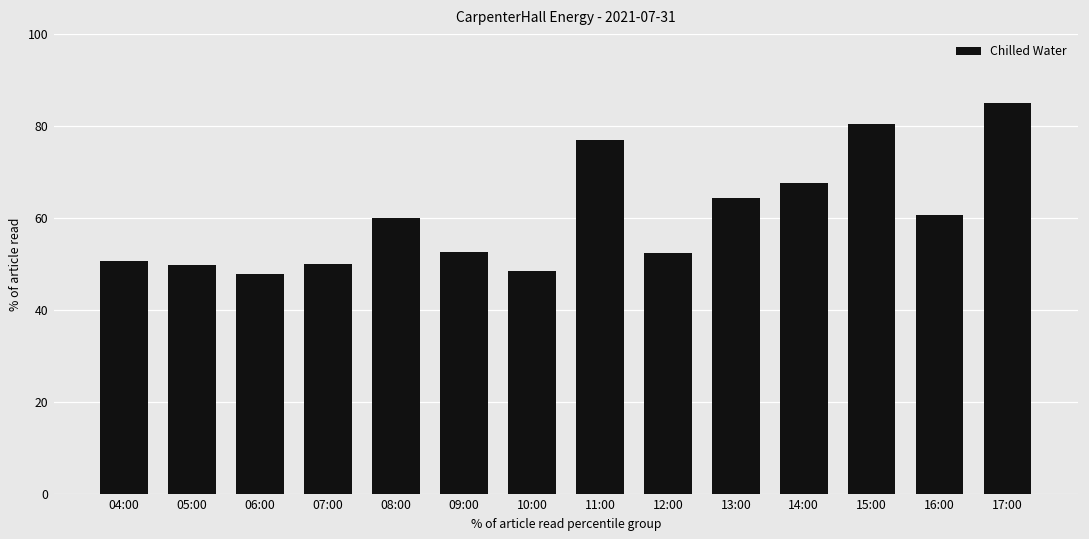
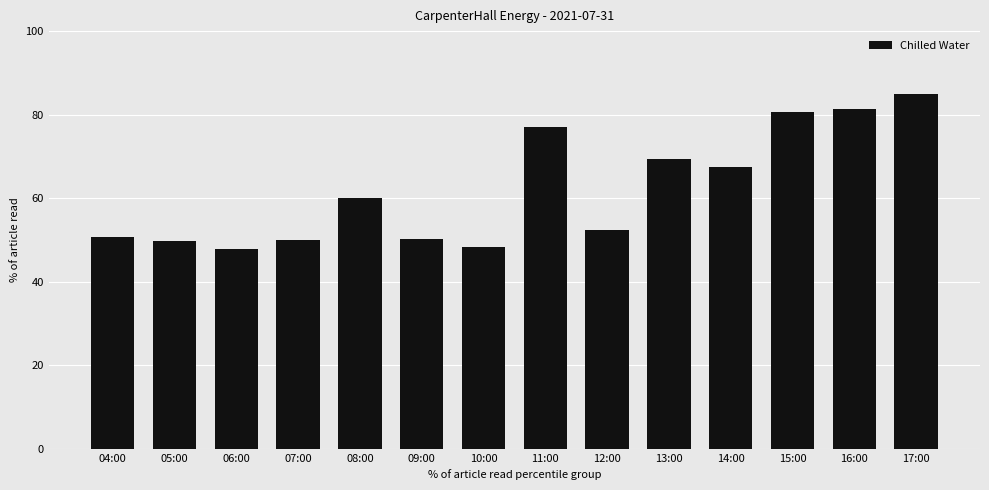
  {
    "04:00": 51,
    "05:00": 50,
    "06:00": 48,
    "07:00": 50,
    "08:00": 60,
-   "09:00": 53,
+   "09:00": 50,
    "10:00": 48,
    "11:00": 77,
    "12:00": 52,
-   "13:00": 64,
+   "13:00": 69,
    "14:00": 68,
    "15:00": 81,
-   "16:00": 61,
+   "16:00": 81,
    "17:00": 85
  }
